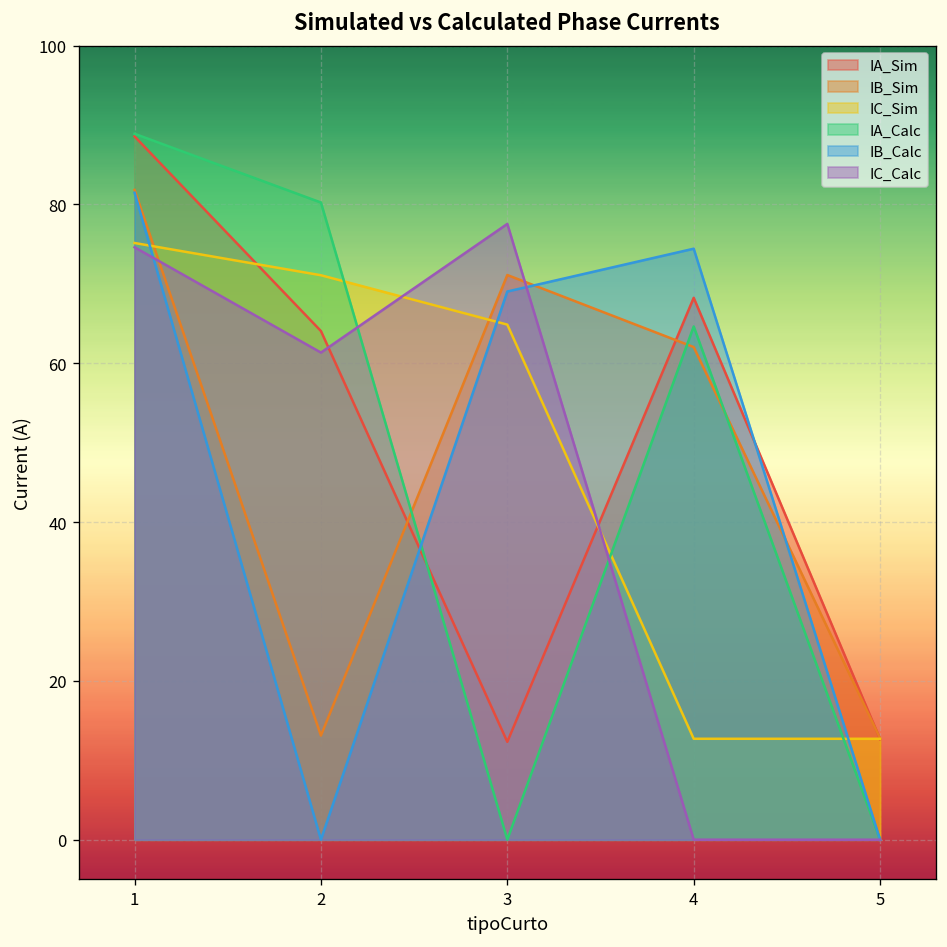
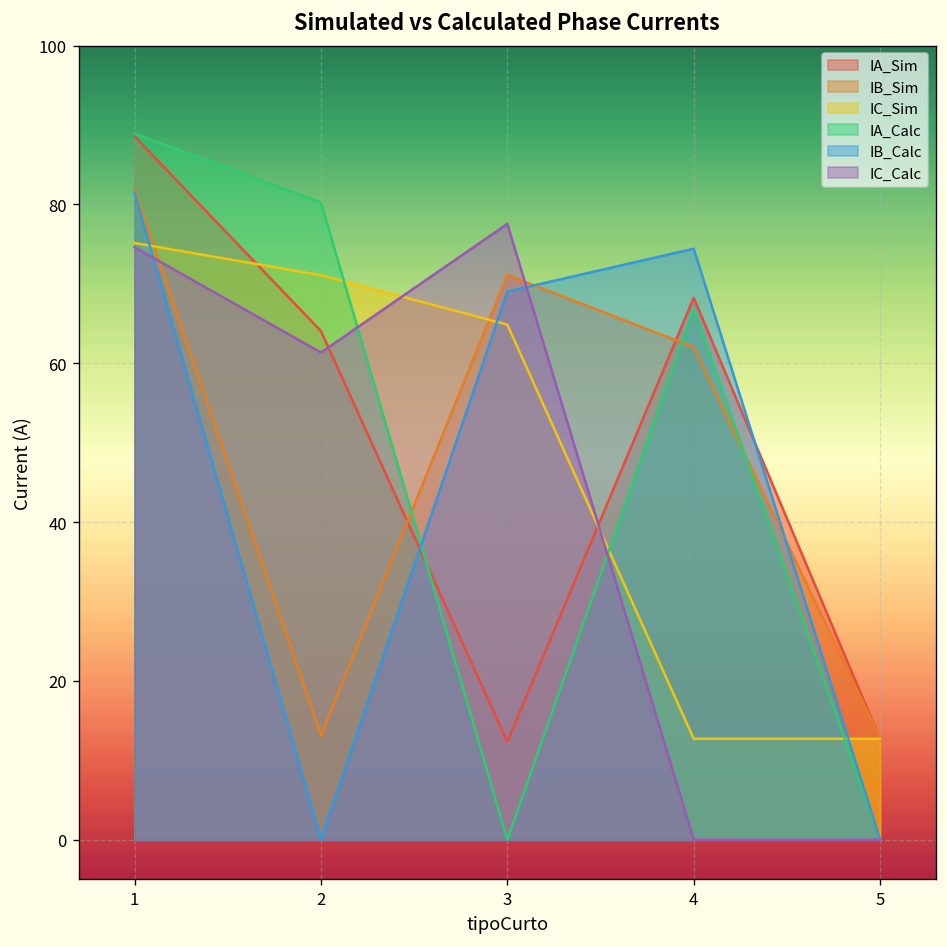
  {
    "IA_Calc": {
      "2": 80,
      "3": 0,
-     "4": 65
+     "4": 67
    },
    "IB_Calc": {
      "2": 0,
      "3": 69,
      "4": 74
    },
    "IC_Calc": {
      "1": 75,
      "2": 61,
      "3": 78,
      "4": 0
    }
  }
